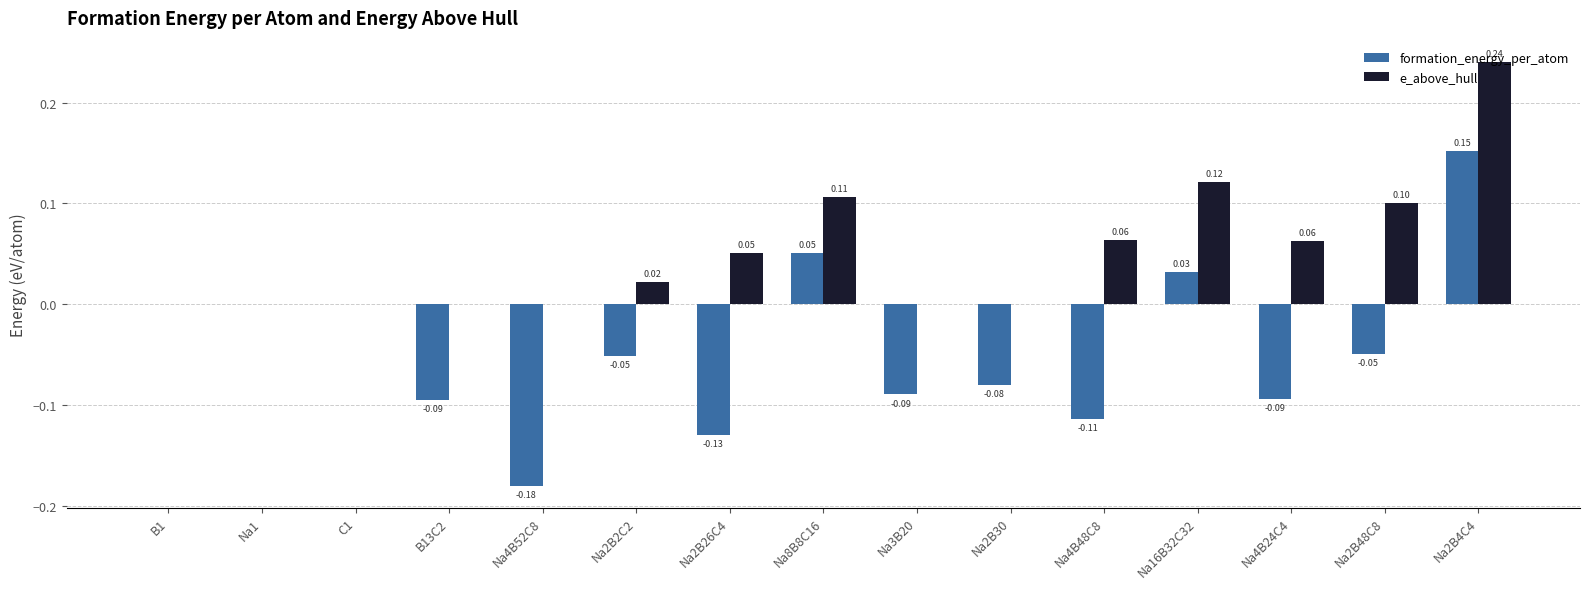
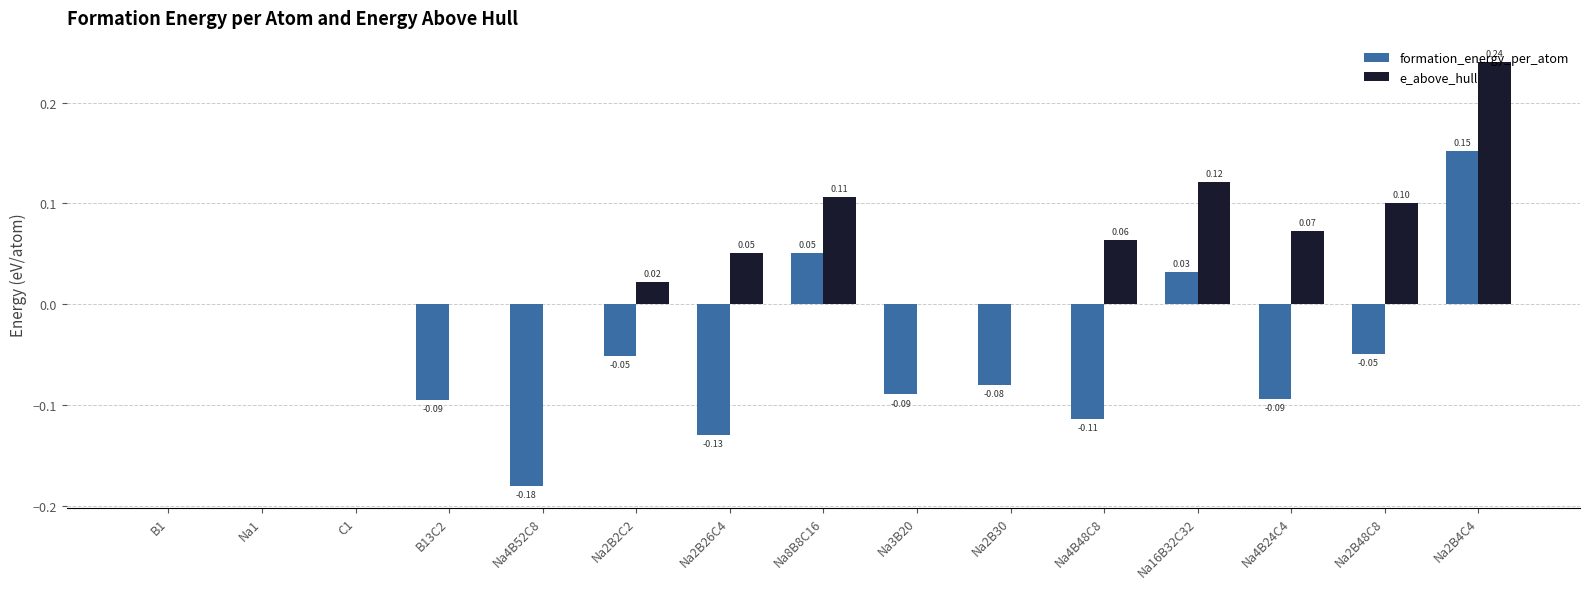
  {
    "formation_energy_per_atom": {
      "B13C2": -0.09,
      "Na4B52C8": -0.18,
      "Na2B2C2": -0.05,
      "Na2B26C4": -0.13,
      "Na8B8C16": 0.05,
      "Na3B20": -0.09,
      "Na2B30": -0.08,
      "Na4B48C8": -0.11,
      "Na16B32C32": 0.03,
      "Na4B24C4": -0.09,
      "Na2B48C8": -0.05,
      "Na2B4C4": 0.15
    },
    "e_above_hull": {
      "Na2B2C2": 0.02,
      "Na2B26C4": 0.05,
      "Na8B8C16": 0.11,
      "Na4B48C8": 0.06,
      "Na16B32C32": 0.12,
-     "Na4B24C4": 0.06,
+     "Na4B24C4": 0.07,
      "Na2B48C8": 0.10,
      "Na2B4C4": 0.24
    }
  }
